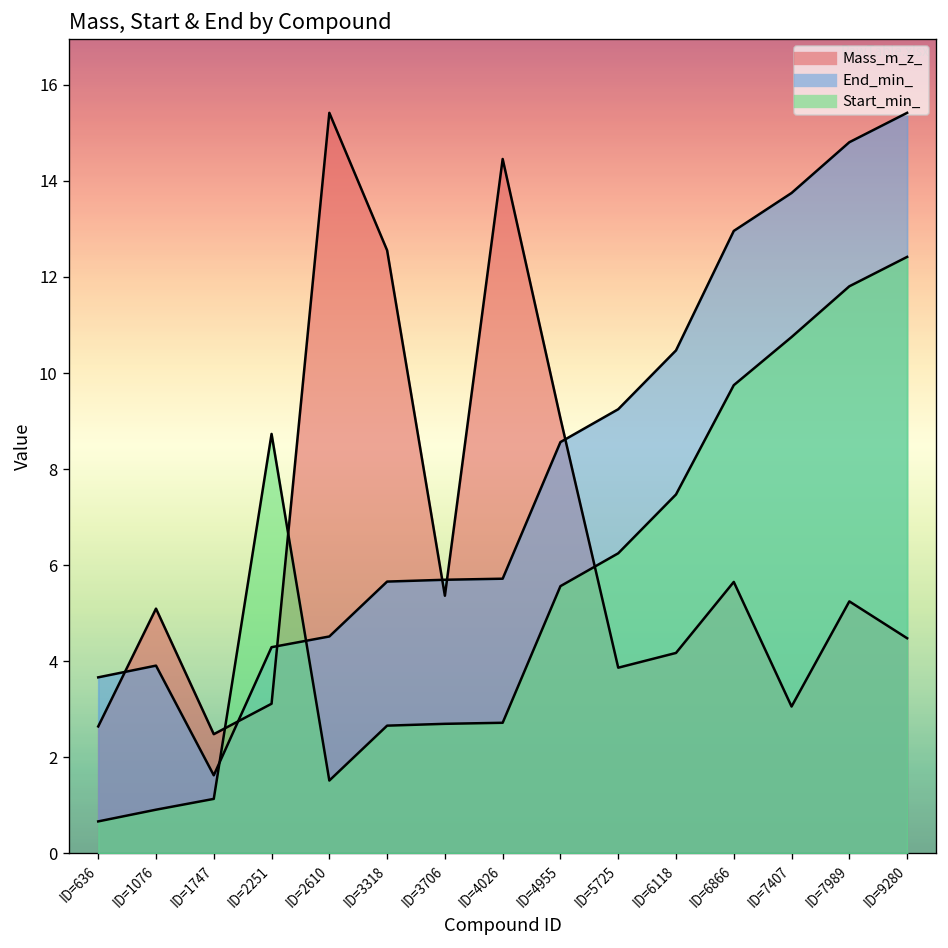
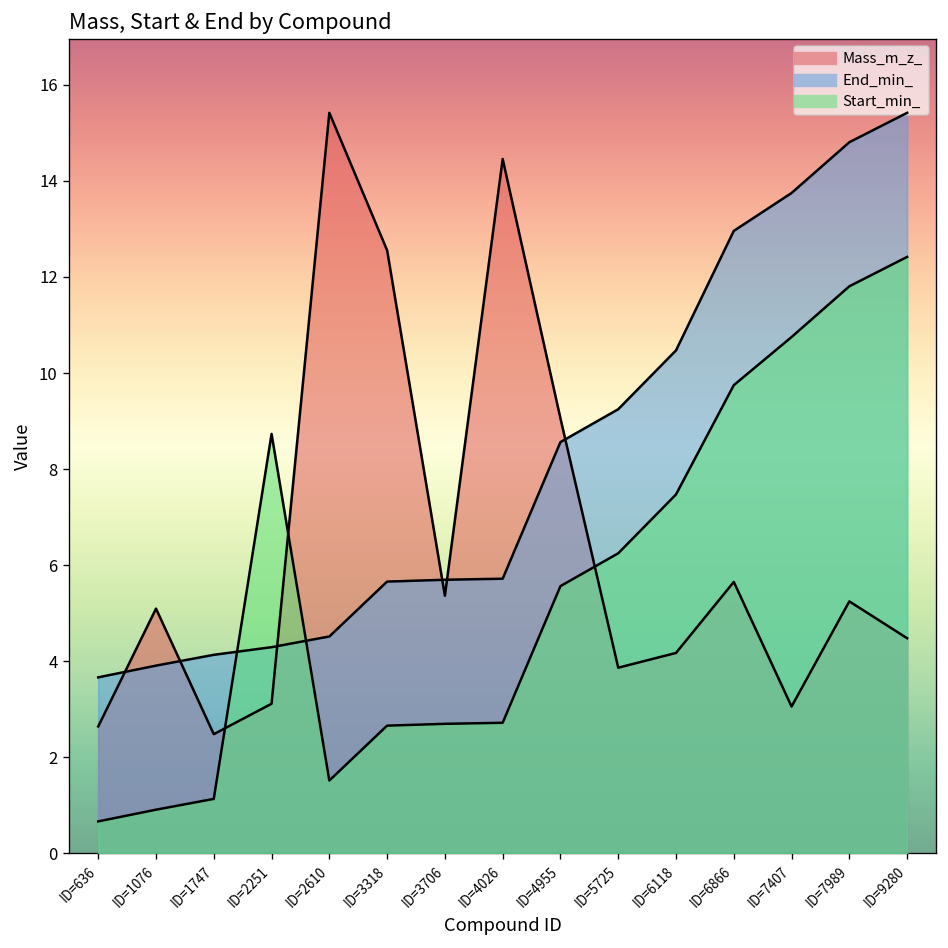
  {
    "Mass_m_z_": {
      "ID=636": 2.6,
      "ID=1076": 5.1,
      "ID=1747": 2.5,
      "ID=2251": 3.1,
      "ID=2610": 15.4,
      "ID=3318": 12.6,
      "ID=3706": 5.4,
      "ID=4026": 14.5,
      "ID=4955": 9.1,
      "ID=5725": 3.9,
      "ID=6118": 4.2,
      "ID=6866": 5.7,
      "ID=7407": 3.1,
      "ID=7989": 5.2,
      "ID=9280": 4.5
    },
    "End_min_": {
      "ID=636": 3.7,
      "ID=1076": 3.9,
-     "ID=1747": 1.6,
+     "ID=1747": 4.1,
      "ID=2251": 4.3,
      "ID=2610": 4.5,
      "ID=3318": 5.7,
      "ID=3706": 5.7,
      "ID=4026": 5.7,
      "ID=4955": 8.6,
      "ID=5725": 9.2,
      "ID=6118": 10.5,
      "ID=6866": 13.0,
      "ID=7407": 13.7,
      "ID=7989": 14.8
    },
    "Start_min_": {
      "ID=636": 0.7,
      "ID=1076": 0.9,
      "ID=1747": 1.1,
      "ID=2251": 8.7,
      "ID=2610": 1.5,
      "ID=3318": 2.7,
      "ID=3706": 2.7,
      "ID=4026": 2.7,
      "ID=4955": 5.6,
      "ID=5725": 6.2,
      "ID=6118": 7.5,
      "ID=6866": 9.7,
      "ID=7407": 10.7,
      "ID=7989": 11.8,
      "ID=9280": 12.4
    }
  }
